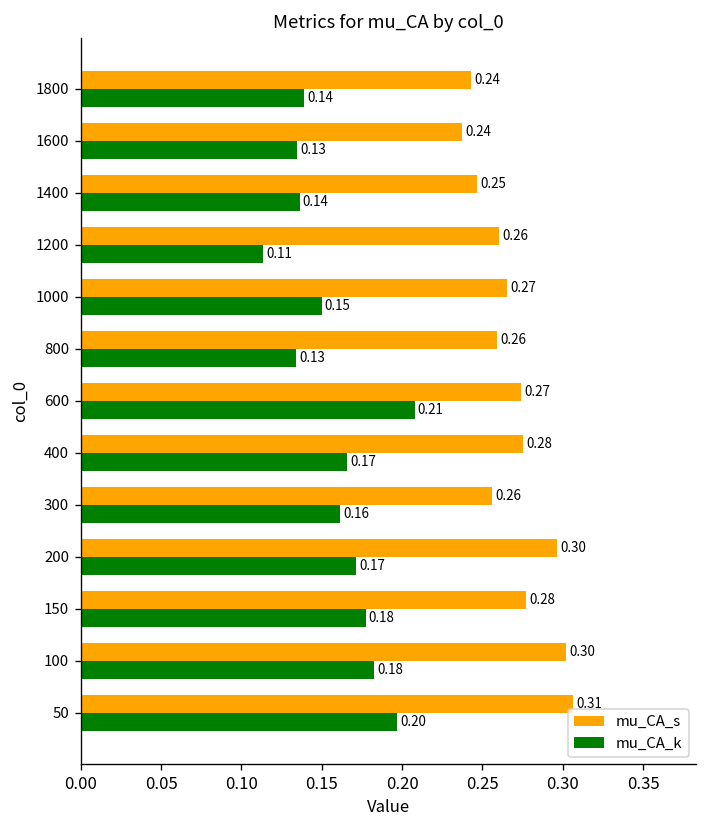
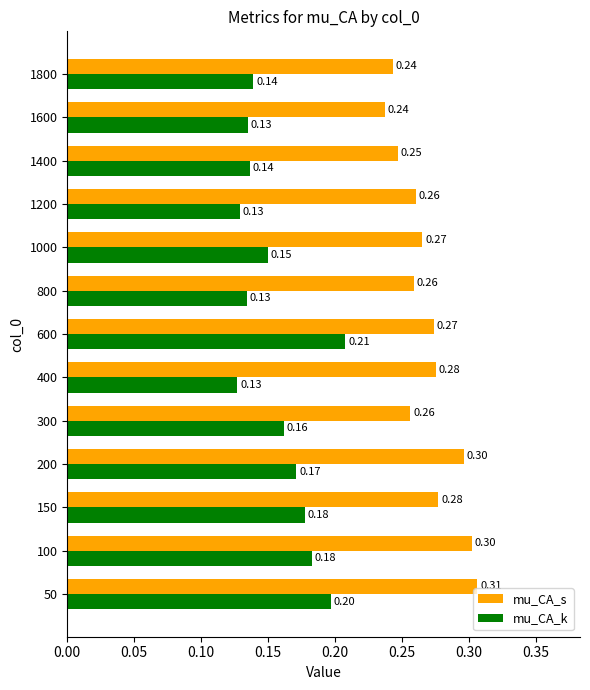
  {
    "mu_CA_s": {
      "1800": 0.24,
      "1600": 0.24,
      "1400": 0.25,
      "1200": 0.26,
      "1000": 0.27,
      "800": 0.26,
      "600": 0.27,
      "400": 0.28,
      "300": 0.26,
      "200": 0.30,
      "150": 0.28,
      "100": 0.30
    },
    "mu_CA_k": {
      "1800": 0.14,
      "1600": 0.13,
      "1400": 0.14,
-     "1200": 0.11,
+     "1200": 0.13,
      "1000": 0.15,
      "800": 0.13,
      "600": 0.21,
-     "400": 0.17,
+     "400": 0.13,
      "300": 0.16,
      "200": 0.17,
      "150": 0.18,
      "100": 0.18,
      "50": 0.20
    }
  }
